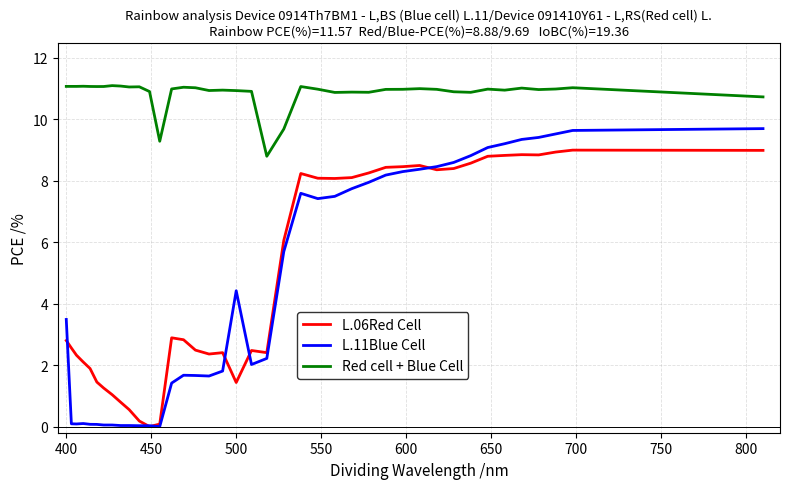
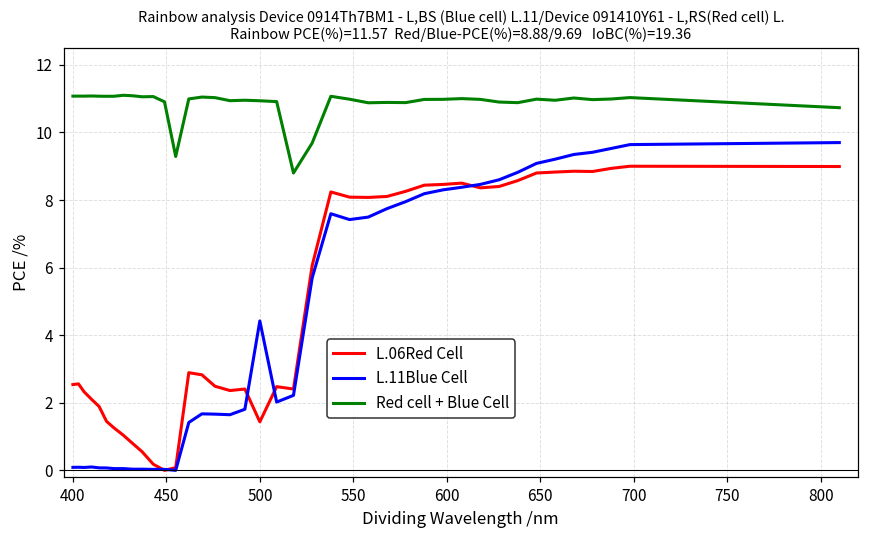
  {
    "L.06Red Cell": {
-     "400": 2.8,
+     "400": 2.5,
      "500": 1.4
    },
    "L.11Blue Cell": {
-     "400": 3.5,
+     "400": 0.1,
      "500": 4.4
    },
    "Red cell + Blue Cell": {
      "400": 11.1,
      "500": 10.9
    }
  }
